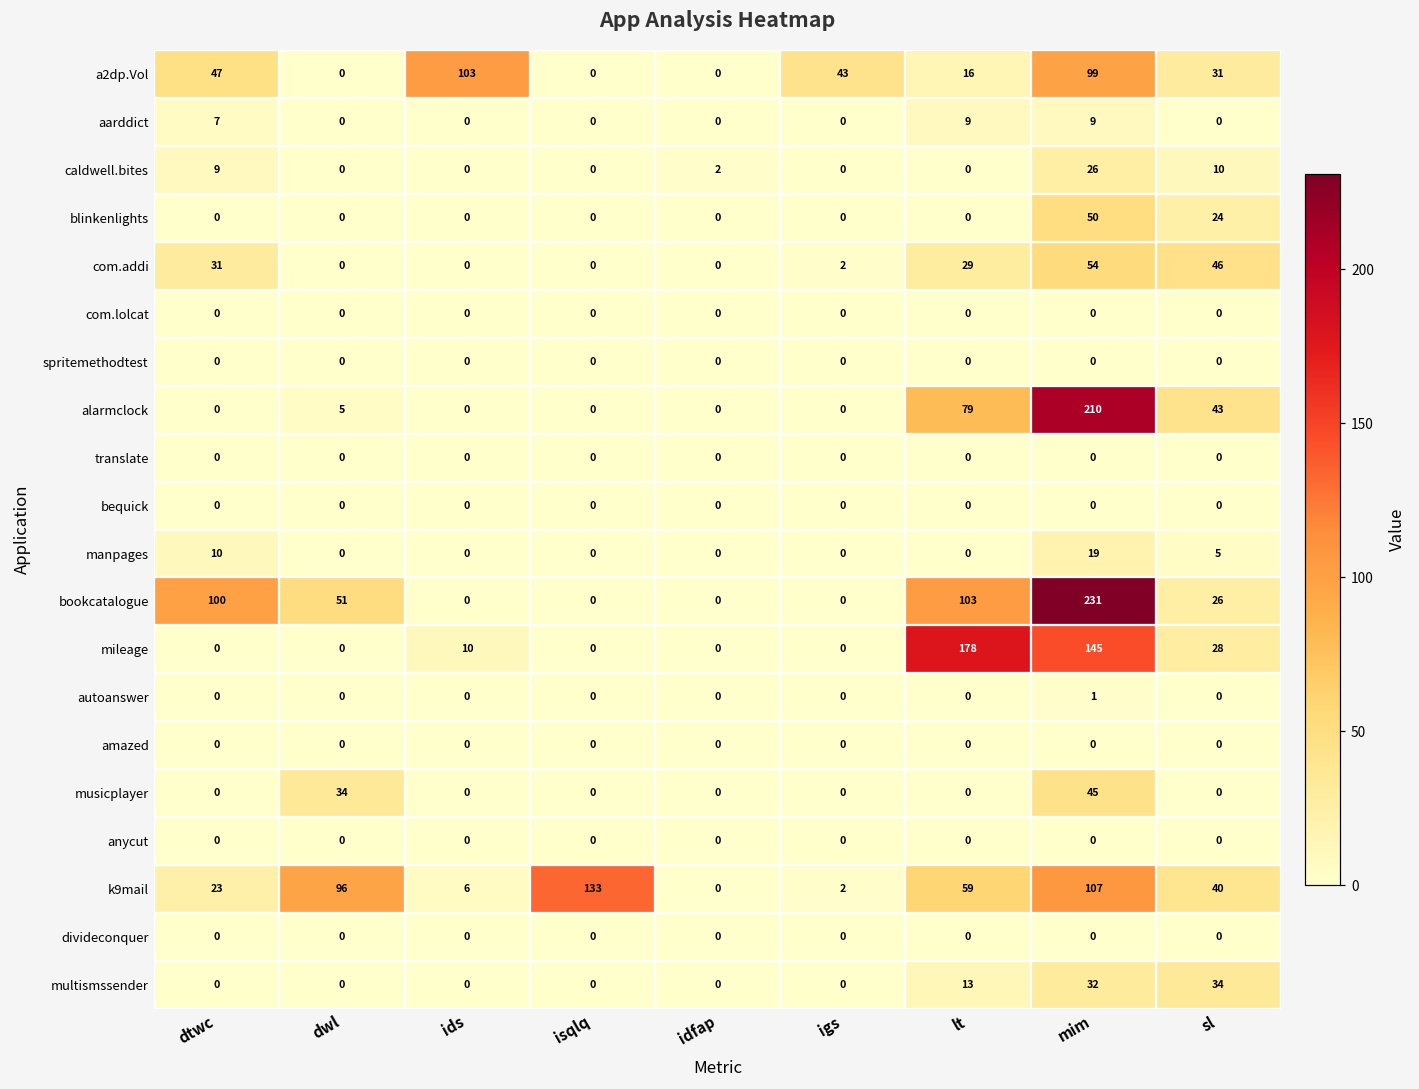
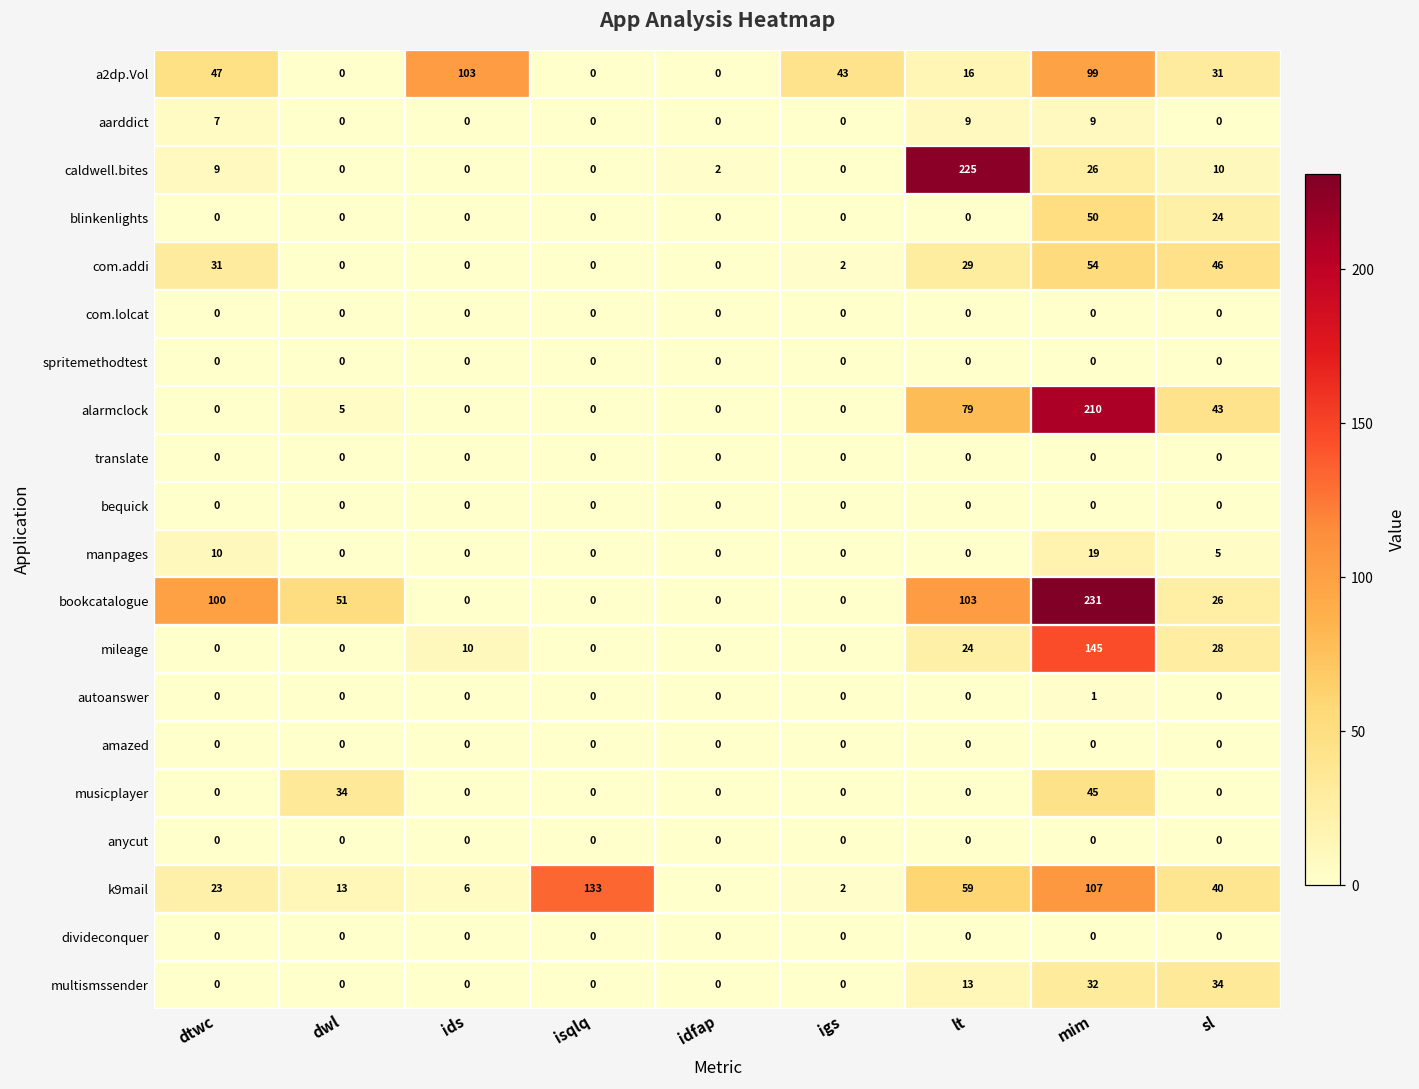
  {
    "a2dp.Vol": {
      "dtwc": 47,
      "dwl": 0,
      "ids": 103,
      "isqlq": 0,
      "idfap": 0,
      "igs": 43,
      "lt": 16,
      "mim": 99,
      "sl": 31
    },
    "aarddict": {
      "dtwc": 7,
      "dwl": 0,
      "ids": 0,
      "isqlq": 0,
      "idfap": 0,
      "igs": 0,
      "lt": 9,
      "mim": 9,
      "sl": 0
    },
    "caldwell.bites": {
      "dtwc": 9,
      "dwl": 0,
      "ids": 0,
      "isqlq": 0,
      "idfap": 2,
      "igs": 0,
-     "lt": 0,
+     "lt": 225,
      "mim": 26,
      "sl": 10
    },
    "blinkenlights": {
      "dtwc": 0,
      "dwl": 0,
      "ids": 0,
      "isqlq": 0,
      "idfap": 0,
      "igs": 0,
      "lt": 0,
      "mim": 50,
      "sl": 24
    },
    "com.addi": {
      "dtwc": 31,
      "dwl": 0,
      "ids": 0,
      "isqlq": 0,
      "idfap": 0,
      "igs": 2,
      "lt": 29,
      "mim": 54,
      "sl": 46
    },
    "com.lolcat": {
      "dtwc": 0,
      "dwl": 0,
      "ids": 0,
      "isqlq": 0,
      "idfap": 0,
      "igs": 0,
      "lt": 0,
      "mim": 0,
      "sl": 0
    },
    "spritemethodtest": {
      "dtwc": 0,
      "dwl": 0,
      "ids": 0,
      "isqlq": 0,
      "idfap": 0,
      "igs": 0,
      "lt": 0,
      "mim": 0,
      "sl": 0
    },
    "alarmclock": {
      "dtwc": 0,
      "dwl": 5,
      "ids": 0,
      "isqlq": 0,
      "idfap": 0,
      "igs": 0,
      "lt": 79,
      "mim": 210,
      "sl": 43
    },
    "translate": {
      "dtwc": 0,
      "dwl": 0,
      "ids": 0,
      "isqlq": 0,
      "idfap": 0,
      "igs": 0,
      "lt": 0,
      "mim": 0,
      "sl": 0
    },
    "bequick": {
      "dtwc": 0,
      "dwl": 0,
      "ids": 0,
      "isqlq": 0,
      "idfap": 0,
      "igs": 0,
      "lt": 0,
      "mim": 0,
      "sl": 0
    },
    "manpages": {
      "dtwc": 10,
      "dwl": 0,
      "ids": 0,
      "isqlq": 0,
      "idfap": 0,
      "igs": 0,
      "lt": 0,
      "mim": 19,
      "sl": 5
    },
    "bookcatalogue": {
      "dtwc": 100,
      "dwl": 51,
      "ids": 0,
      "isqlq": 0,
      "idfap": 0,
      "igs": 0,
      "lt": 103,
      "mim": 231,
      "sl": 26
    },
    "mileage": {
      "dtwc": 0,
      "dwl": 0,
      "ids": 10,
      "isqlq": 0,
      "idfap": 0,
      "igs": 0,
-     "lt": 178,
+     "lt": 24,
      "mim": 145,
      "sl": 28
    },
    "autoanswer": {
      "dtwc": 0,
      "dwl": 0,
      "ids": 0,
      "isqlq": 0,
      "idfap": 0,
      "igs": 0,
      "lt": 0,
      "mim": 1,
      "sl": 0
    },
    "amazed": {
      "dtwc": 0,
      "dwl": 0,
      "ids": 0,
      "isqlq": 0,
      "idfap": 0,
      "igs": 0,
      "lt": 0,
      "mim": 0,
      "sl": 0
    },
    "musicplayer": {
      "dtwc": 0,
      "dwl": 34,
      "ids": 0,
      "isqlq": 0,
      "idfap": 0,
      "igs": 0,
      "lt": 0,
      "mim": 45,
      "sl": 0
    },
    "anycut": {
      "dtwc": 0,
      "dwl": 0,
      "ids": 0,
      "isqlq": 0,
      "idfap": 0,
      "igs": 0,
      "lt": 0,
      "mim": 0,
      "sl": 0
    },
    "k9mail": {
      "dtwc": 23,
-     "dwl": 96,
+     "dwl": 13,
      "ids": 6,
      "isqlq": 133,
      "idfap": 0,
      "igs": 2,
      "lt": 59,
      "mim": 107,
      "sl": 40
    },
    "divideconquer": {
      "dtwc": 0,
      "dwl": 0,
      "ids": 0,
      "isqlq": 0,
      "idfap": 0,
      "igs": 0,
      "lt": 0,
      "mim": 0,
      "sl": 0
    },
    "multismssender": {
      "dtwc": 0,
      "dwl": 0,
      "ids": 0,
      "isqlq": 0,
      "idfap": 0,
      "igs": 0,
      "lt": 13,
      "mim": 32,
      "sl": 34
    }
  }
